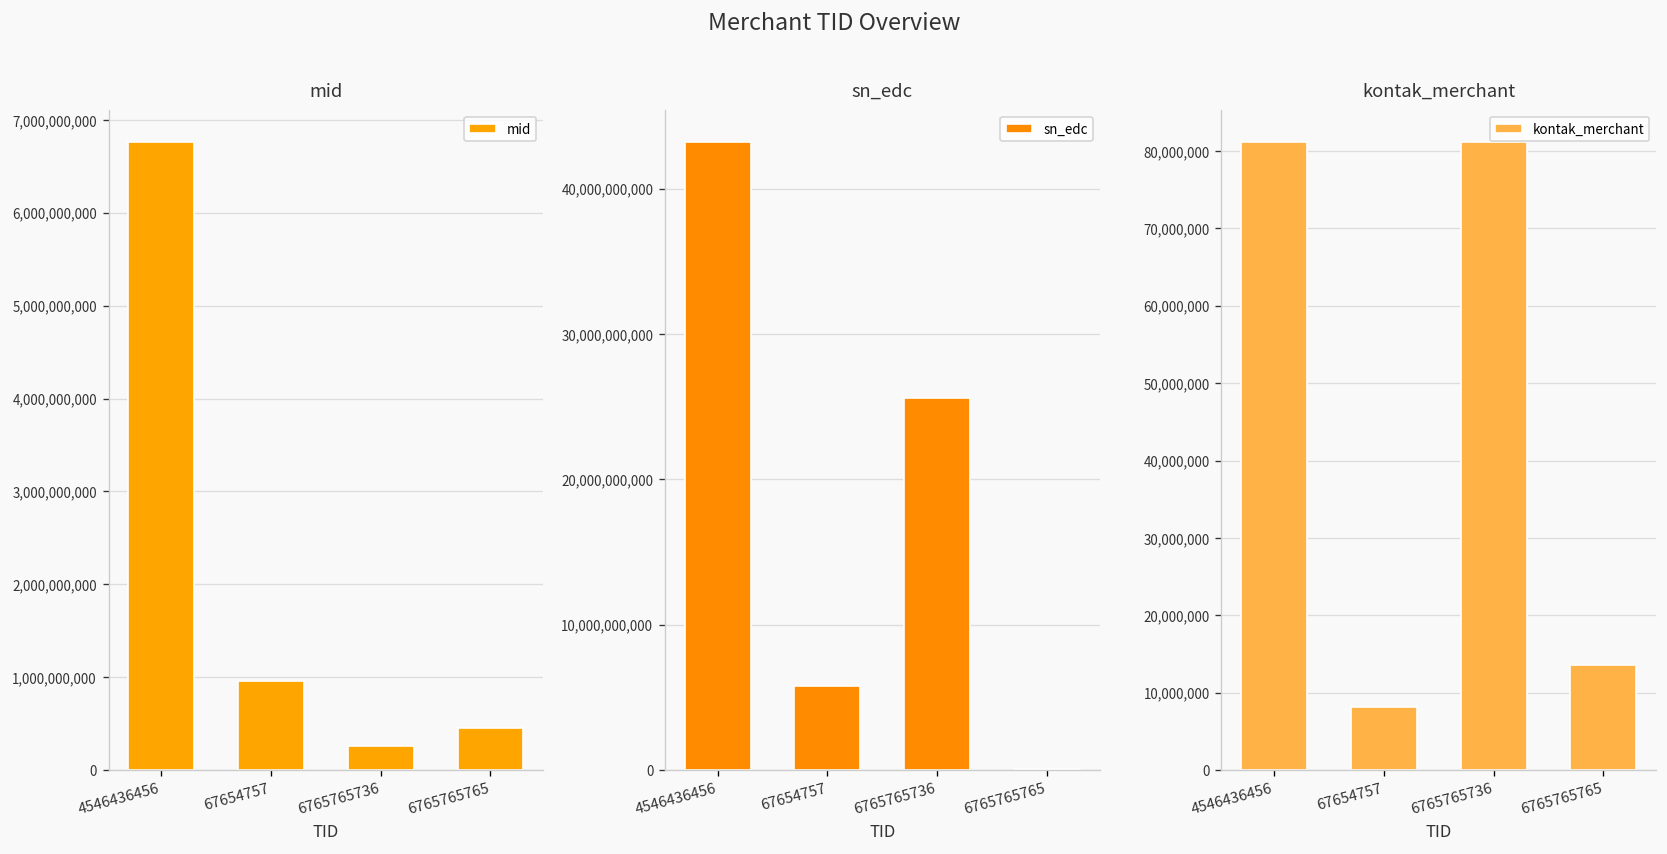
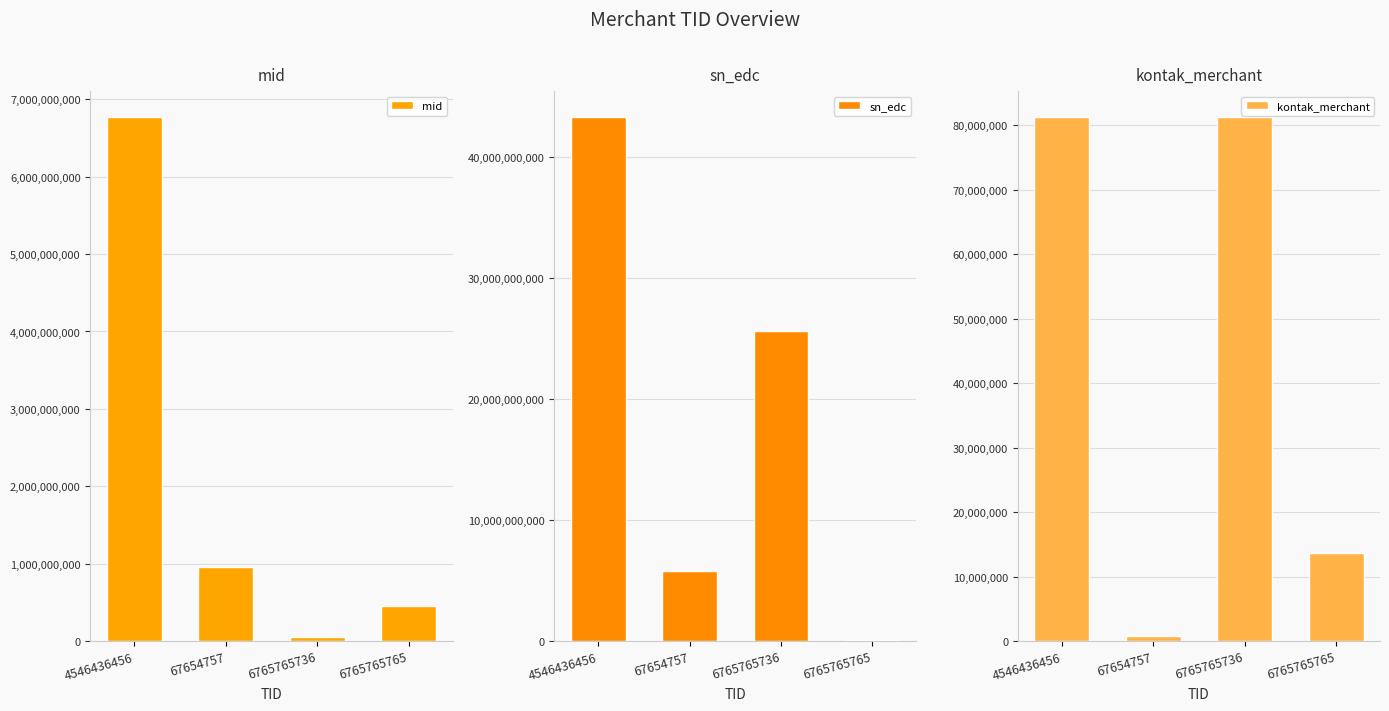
  {
    "mid": {
      "4546436456": "6,800,000,000",
      "67654757": "1,000,000,000",
-     "6765765736": "300,000,000",
+     "6765765736": "100,000,000",
      "6765765765": "500,000,000"
    },
    "sn_edc": {
      "4546436456": "43,200,000,000",
      "67654757": "5,800,000,000",
      "6765765736": "25,600,000,000"
    },
    "kontak_merchant": {
      "4546436456": "81,000,000",
-     "67654757": "8,000,000",
+     "67654757": "1,000,000",
      "6765765736": "81,000,000",
      "6765765765": "14,000,000"
    }
  }
